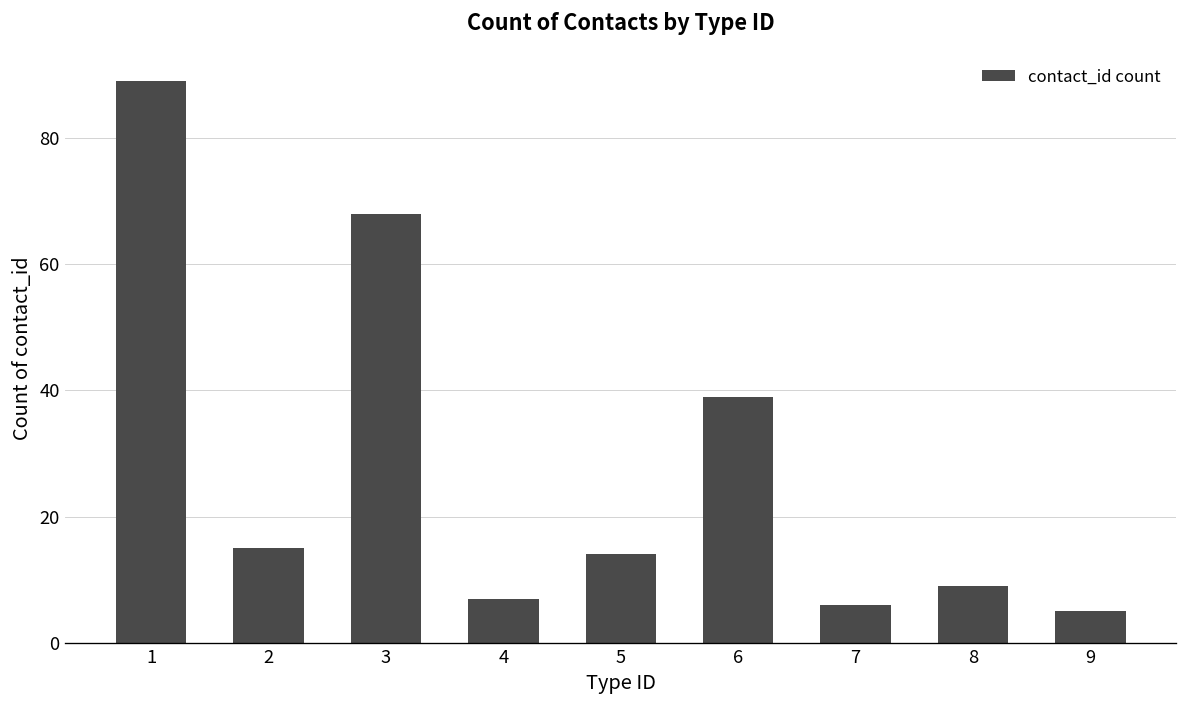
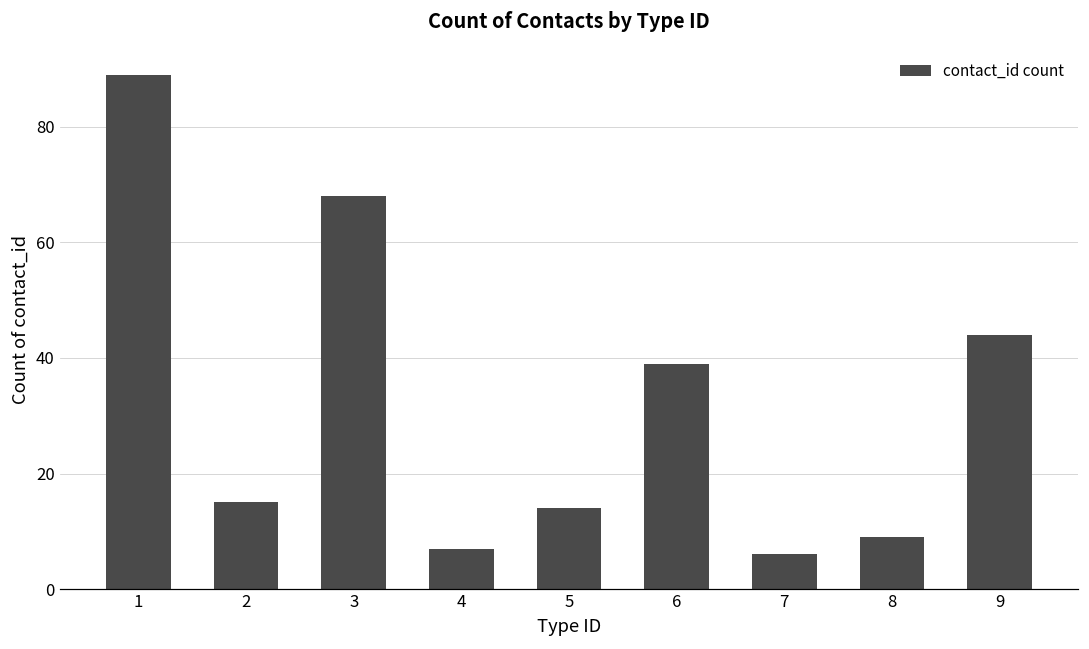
  {
    "1": 89,
    "2": 15,
    "3": 68,
    "4": 7,
    "5": 14,
    "6": 39,
    "7": 6,
    "8": 9,
-   "9": 5
+   "9": 44
  }
